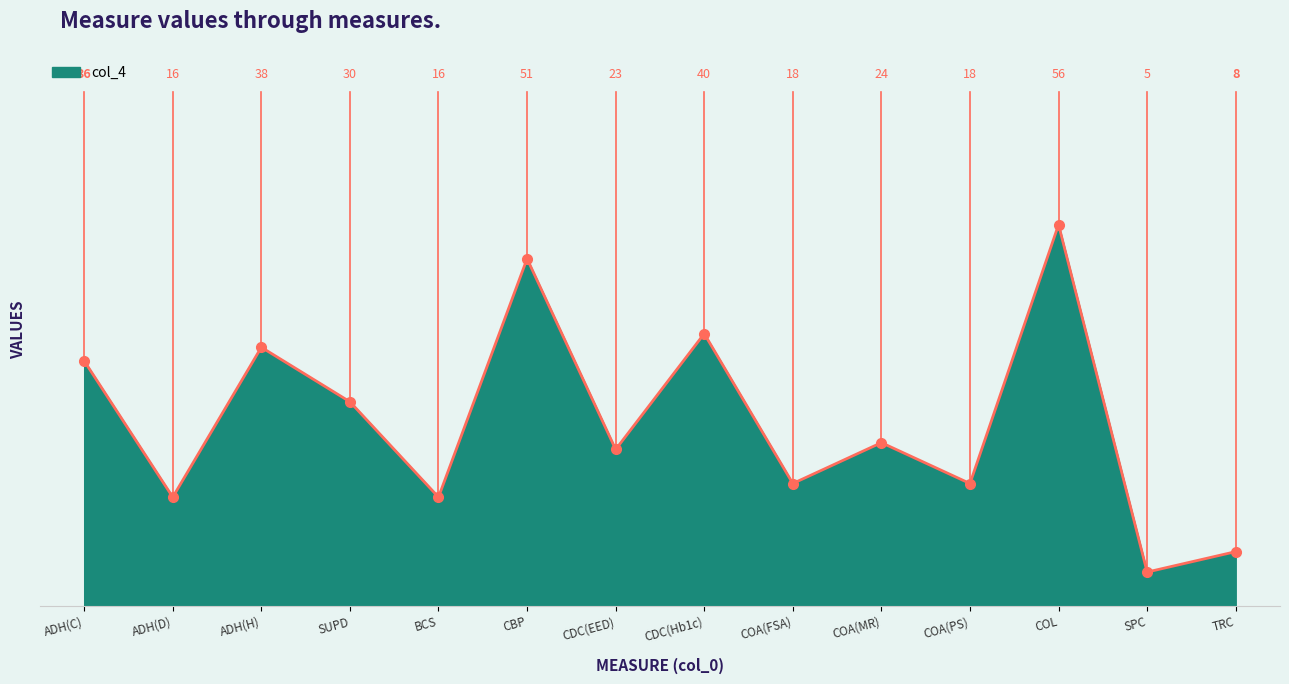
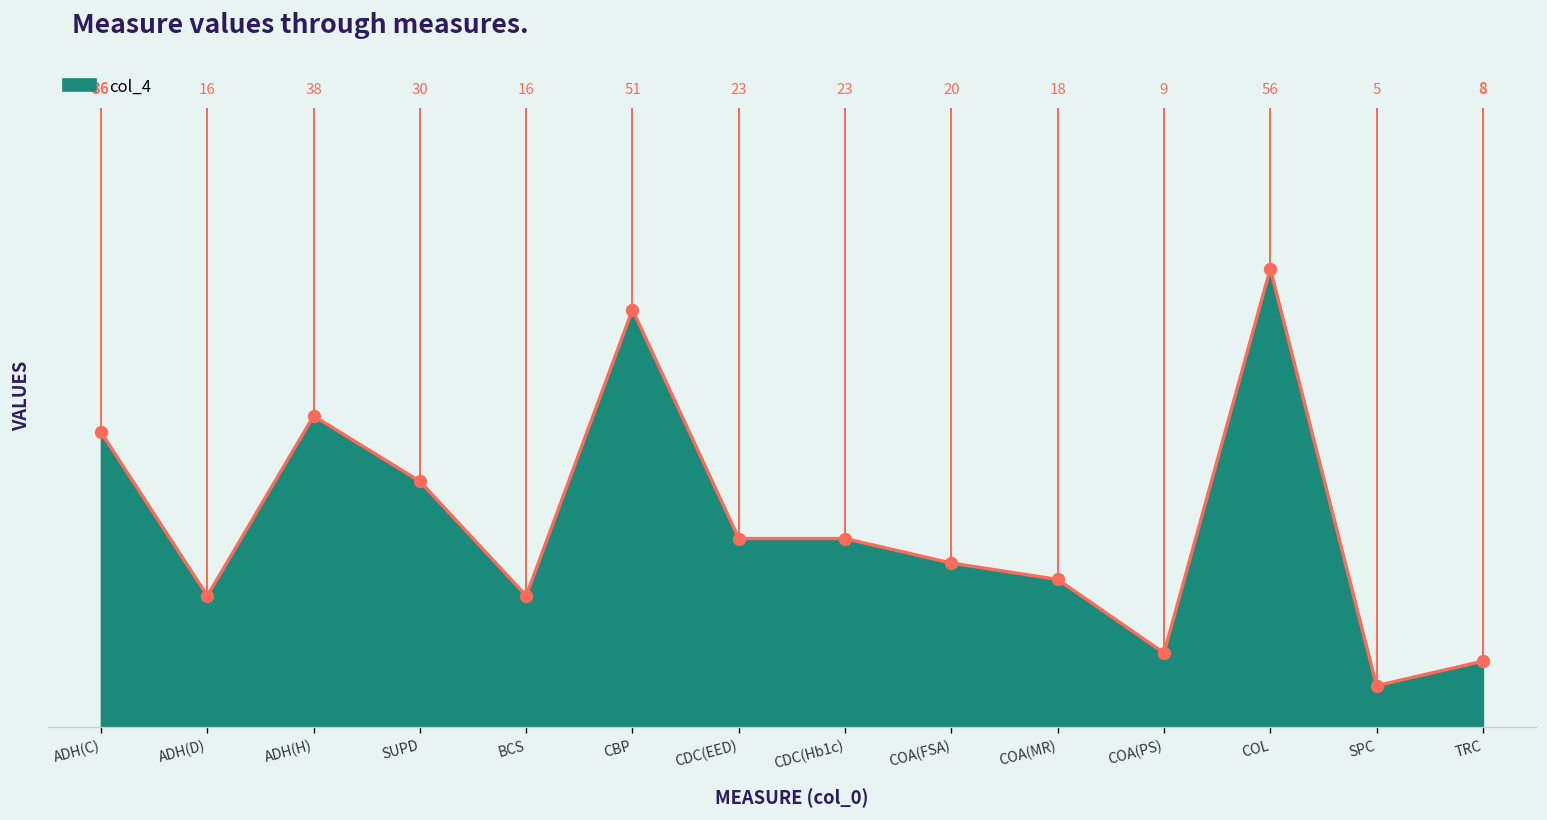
  {
    "col_4": {
-     "CDC(Hb1c)": 40,
-     "COA(FSA)": 18,
-     "COA(MR)": 24,
-     "COA(PS)": 18
+     "CDC(Hb1c)": 23,
+     "COA(FSA)": 20,
+     "COA(MR)": 18,
+     "COA(PS)": 9
    }
  }
